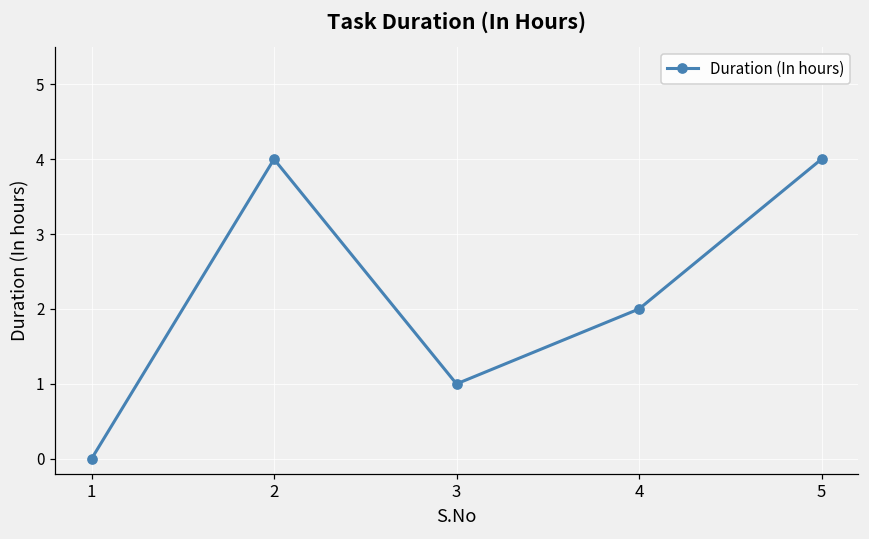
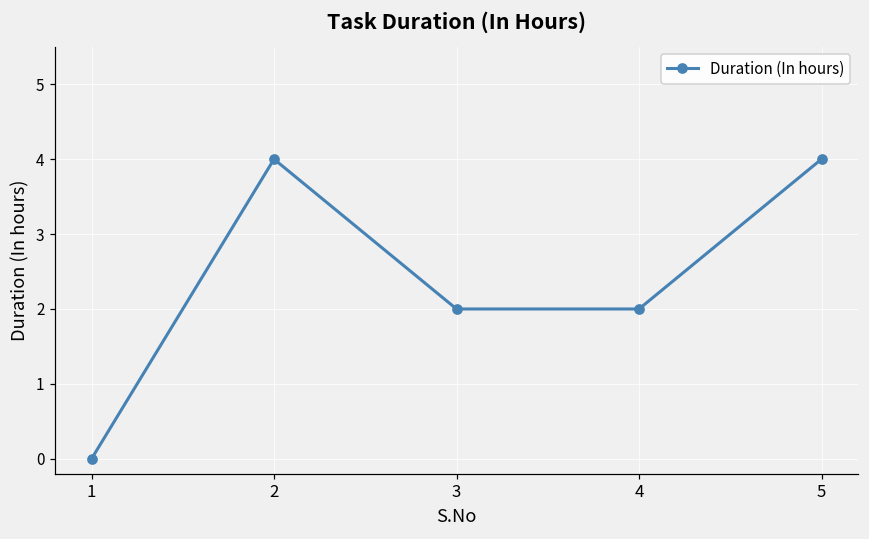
  {
    "1": 0,
    "2": 4,
-   "3": 1,
+   "3": 2,
    "4": 2,
    "5": 4
  }
